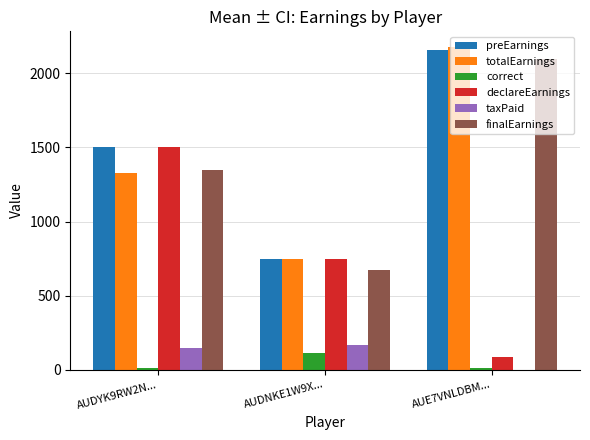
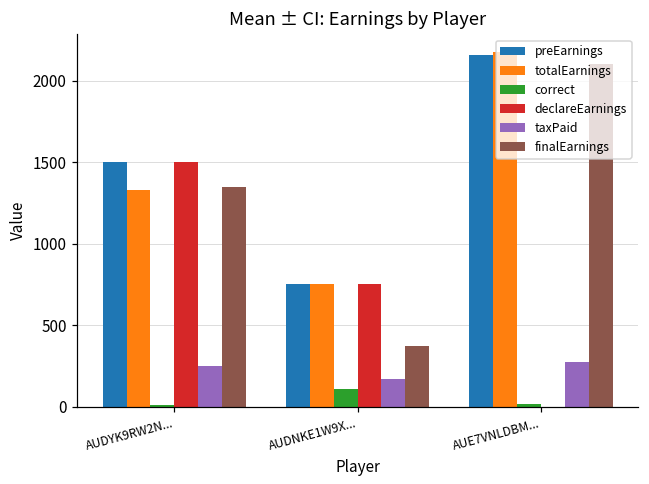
  {
    "preEarnings": {
      "AUDYK9RW2N...": 1500,
      "AUDNKE1W9X...": 750,
      "AUE7VNLDBM...": 2160
    },
    "totalEarnings": {
      "AUDYK9RW2N...": 1330,
      "AUDNKE1W9X...": 750
    },
    "correct": {
      "AUDNKE1W9X...": 110
    },
    "declareEarnings": {
      "AUDYK9RW2N...": 1500,
      "AUDNKE1W9X...": 750,
-     "AUE7VNLDBM...": 90
+     "AUE7VNLDBM...": 0
    },
    "taxPaid": {
-     "AUDYK9RW2N...": 150,
+     "AUDYK9RW2N...": 250,
      "AUDNKE1W9X...": 170,
-     "AUE7VNLDBM...": 0
+     "AUE7VNLDBM...": 280
    },
    "finalEarnings": {
      "AUDYK9RW2N...": 1350,
-     "AUDNKE1W9X...": 680
+     "AUDNKE1W9X...": 370
    }
  }
